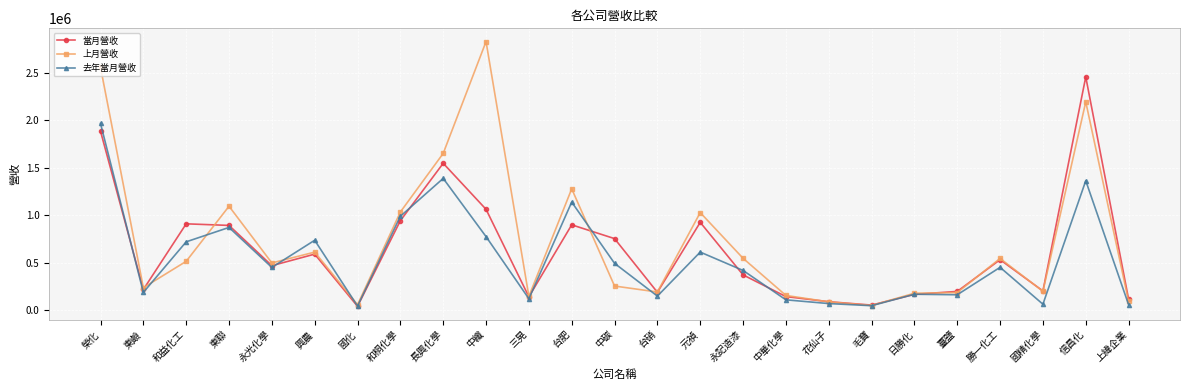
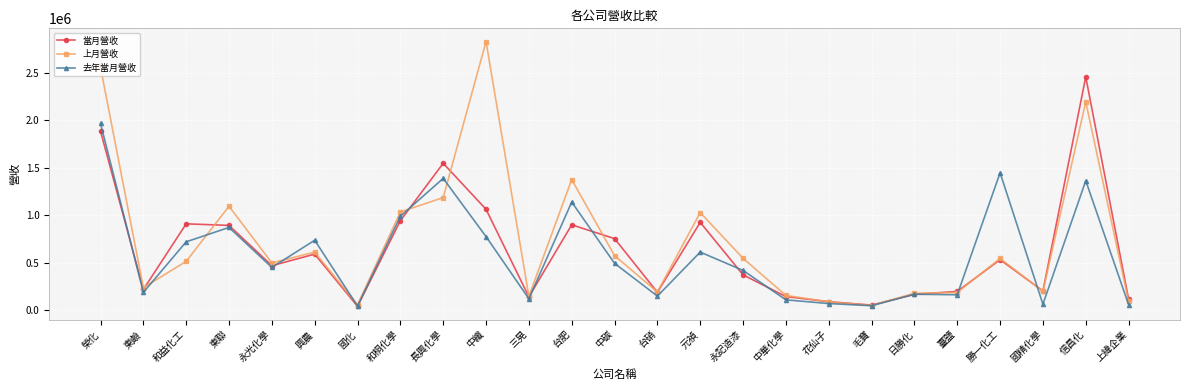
  {
    "當月營收": {
      "榮化": 1900000,
      "和益化工": 900000,
      "和桐化學": 900000,
      "長興化學": 1500000,
      "中纖": 1100000,
      "台肥": 900000,
      "中碳": 800000,
      "元禎": 900000,
      "永記造漆": 400000,
      "信昌化": 2500000
    },
    "上月營收": {
      "和益化工": 500000,
      "東聯": 1100000,
      "永光化學": 500000,
      "和桐化學": 1000000,
-     "長興化學": 1700000,
+     "長興化學": 1200000,
      "中纖": 2800000,
-     "台肥": 1300000,
-     "中碳": 300000,
+     "台肥": 1400000,
+     "中碳": 600000,
      "元禎": 1000000,
      "永記造漆": 500000,
      "信昌化": 2200000
    },
    "去年當月營收": {
      "榮化": 2000000,
      "東鹼": 200000,
      "和益化工": 700000,
      "興農": 700000,
      "和桐化學": 1000000,
      "長興化學": 1400000,
      "中纖": 800000,
      "台肥": 1100000,
      "中碳": 500000,
      "台硝": 100000,
      "元禎": 600000,
      "永記造漆": 400000,
      "中華化學": 100000,
-     "勝一化工": 500000,
+     "勝一化工": 1400000,
      "國精化學": 100000,
      "信昌化": 1400000,
      "上緯企業": 100000
    }
  }
